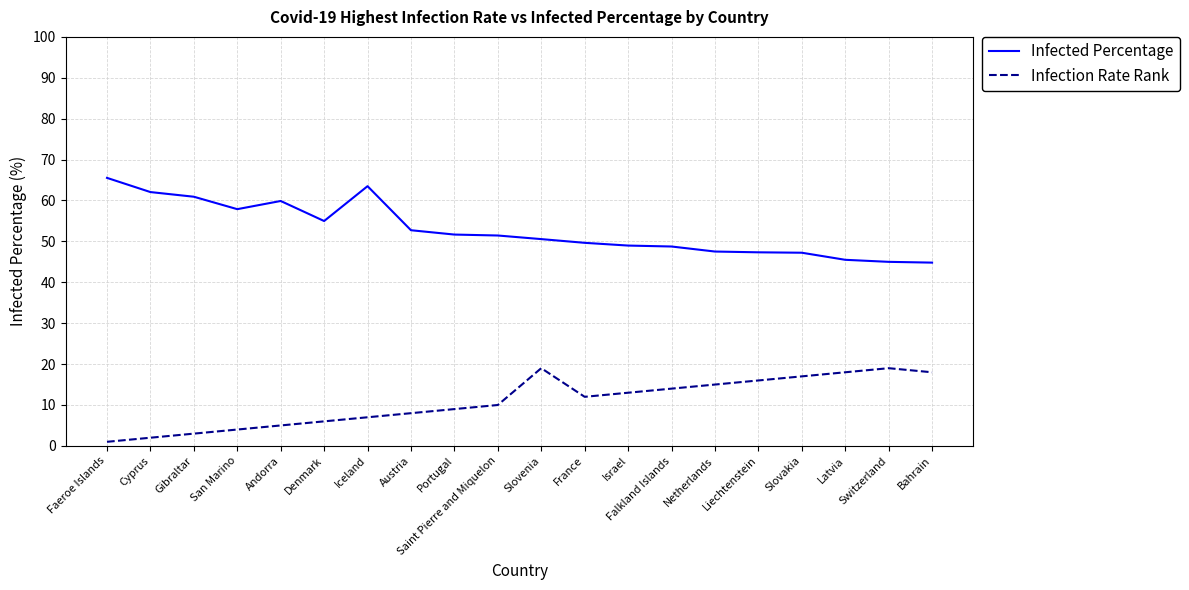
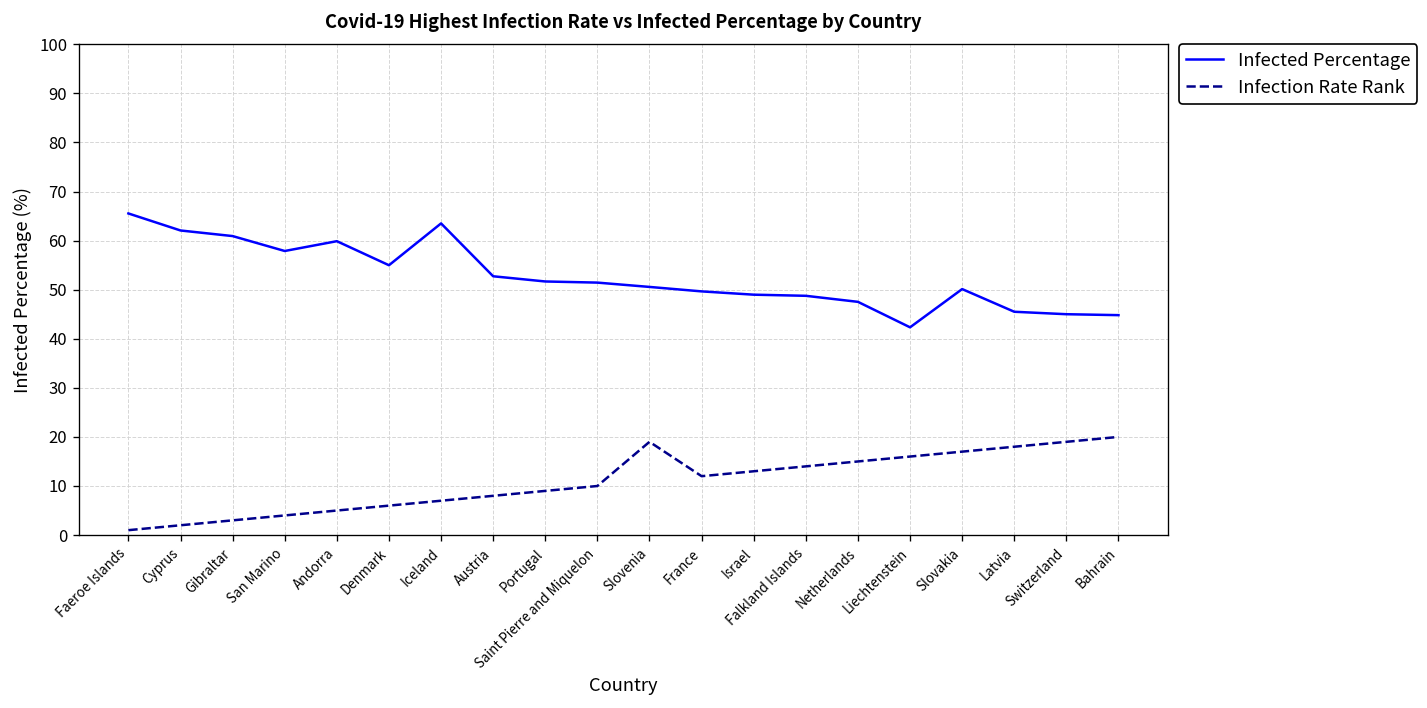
  {
    "Infected Percentage": {
      "Faeroe Islands": 66,
      "Cyprus": 62,
      "Gibraltar": 61,
      "San Marino": 58,
      "Andorra": 60,
      "Denmark": 55,
      "Iceland": 64,
      "Austria": 53,
      "Portugal": 52,
      "Saint Pierre and Miquelon": 51,
      "Slovenia": 51,
      "France": 50,
      "Israel": 49,
      "Falkland Islands": 49,
      "Netherlands": 48,
-     "Liechtenstein": 47,
-     "Slovakia": 47,
+     "Liechtenstein": 42,
+     "Slovakia": 50,
      "Latvia": 46,
      "Switzerland": 45,
      "Bahrain": 45
    },
    "Infection Rate Rank": {
      "Faeroe Islands": 1,
      "Cyprus": 2,
      "Gibraltar": 3,
      "San Marino": 4,
      "Andorra": 5,
      "Denmark": 6,
      "Iceland": 7,
      "Austria": 8,
      "Portugal": 9,
      "Saint Pierre and Miquelon": 10,
      "Slovenia": 19,
      "France": 12,
      "Israel": 13,
      "Falkland Islands": 14,
      "Netherlands": 15,
      "Liechtenstein": 16,
      "Slovakia": 17,
      "Latvia": 18,
      "Switzerland": 19,
-     "Bahrain": 18
+     "Bahrain": 20
    }
  }
